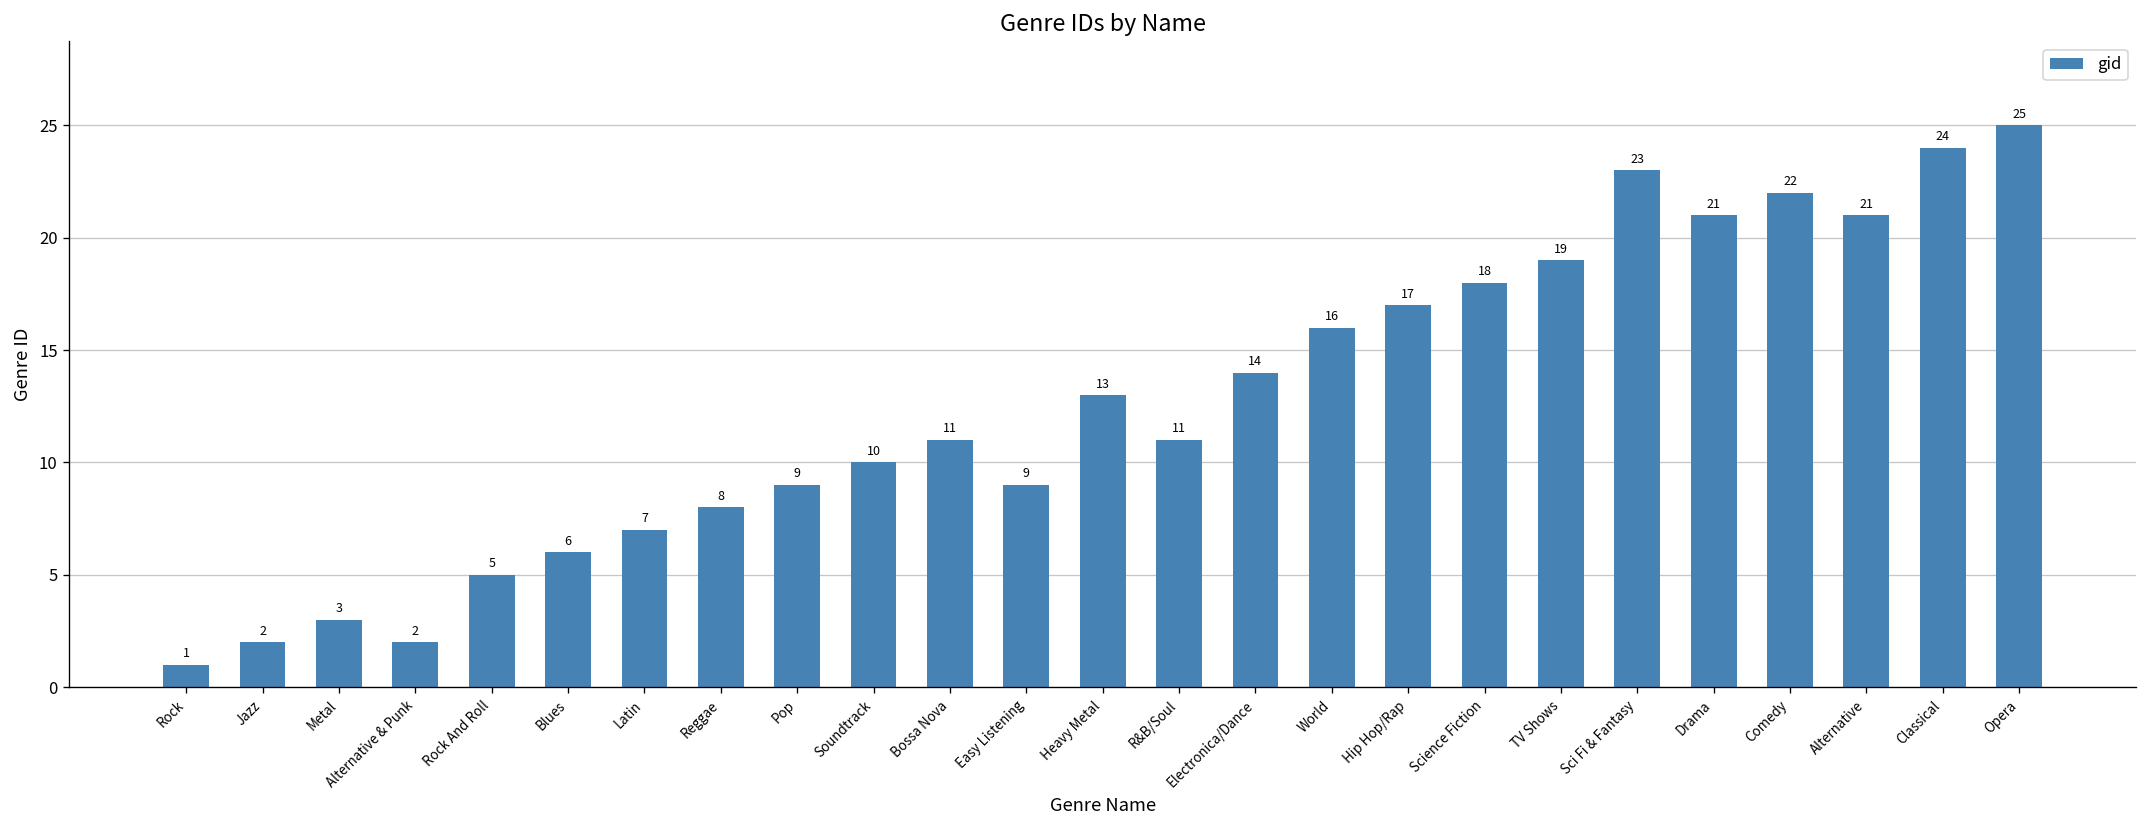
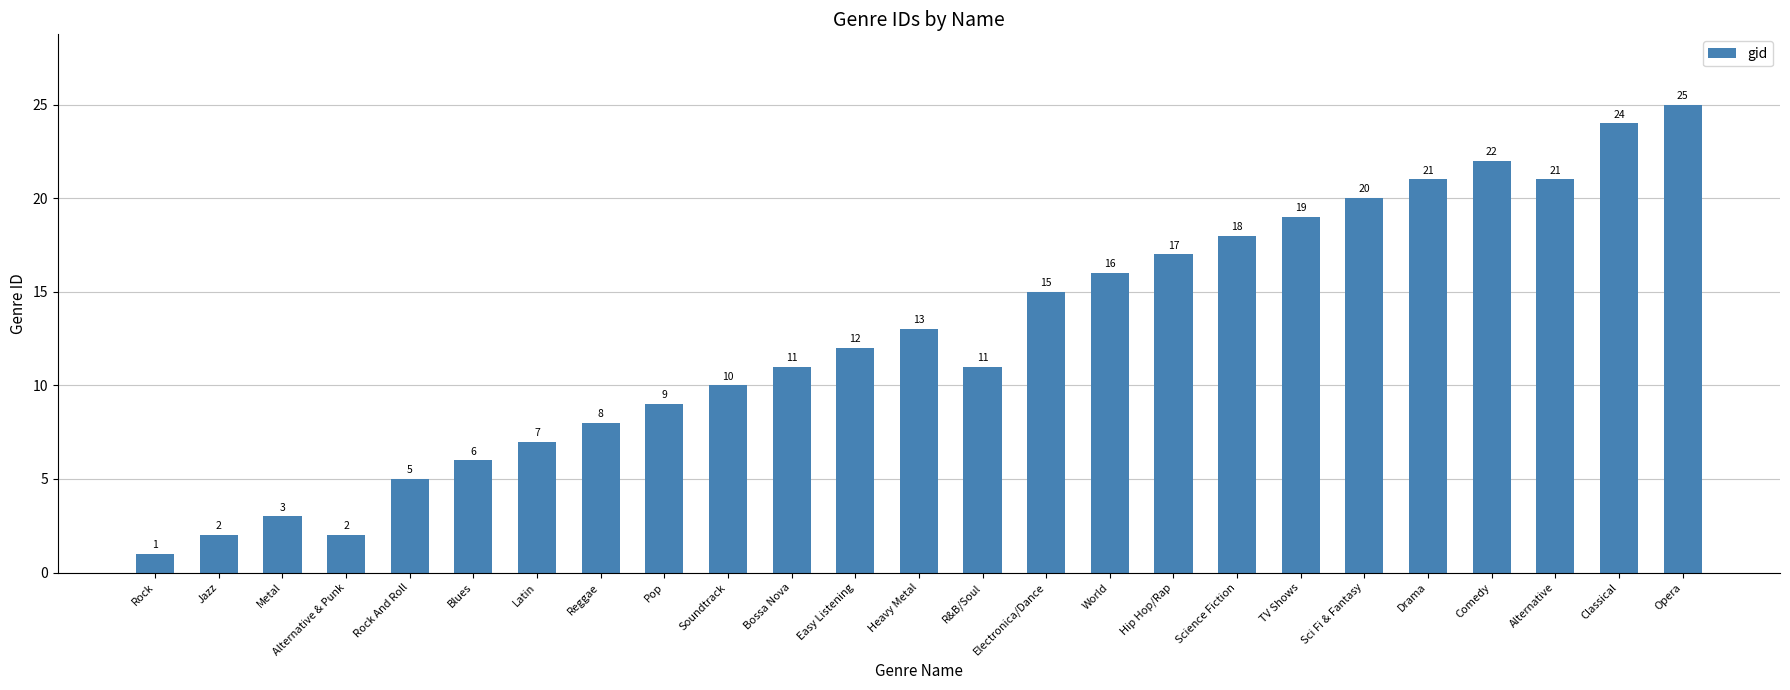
  {
    "Rock": 1,
    "Jazz": 2,
    "Metal": 3,
    "Alternative & Punk": 2,
    "Rock And Roll": 5,
    "Blues": 6,
    "Latin": 7,
    "Reggae": 8,
    "Pop": 9,
    "Soundtrack": 10,
    "Bossa Nova": 11,
-   "Easy Listening": 9,
+   "Easy Listening": 12,
    "Heavy Metal": 13,
    "R&B/Soul": 11,
-   "Electronica/Dance": 14,
+   "Electronica/Dance": 15,
    "World": 16,
    "Hip Hop/Rap": 17,
    "Science Fiction": 18,
    "TV Shows": 19,
-   "Sci Fi & Fantasy": 23,
+   "Sci Fi & Fantasy": 20,
    "Drama": 21,
    "Comedy": 22,
    "Alternative": 21,
    "Classical": 24,
    "Opera": 25
  }
